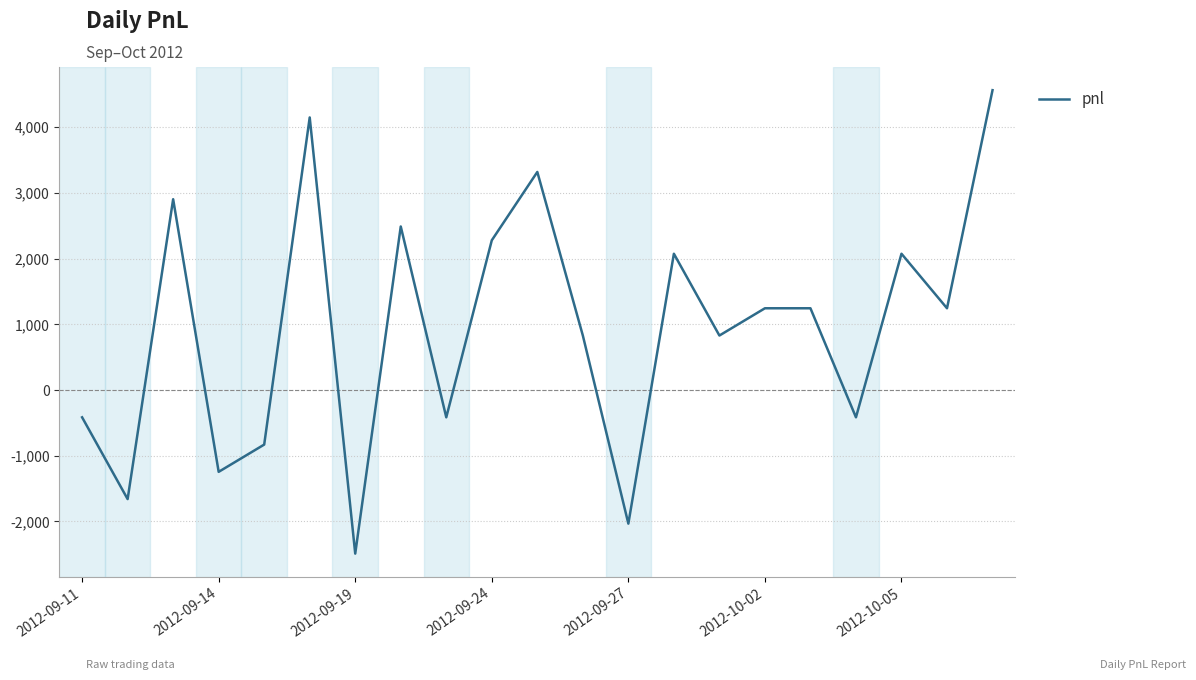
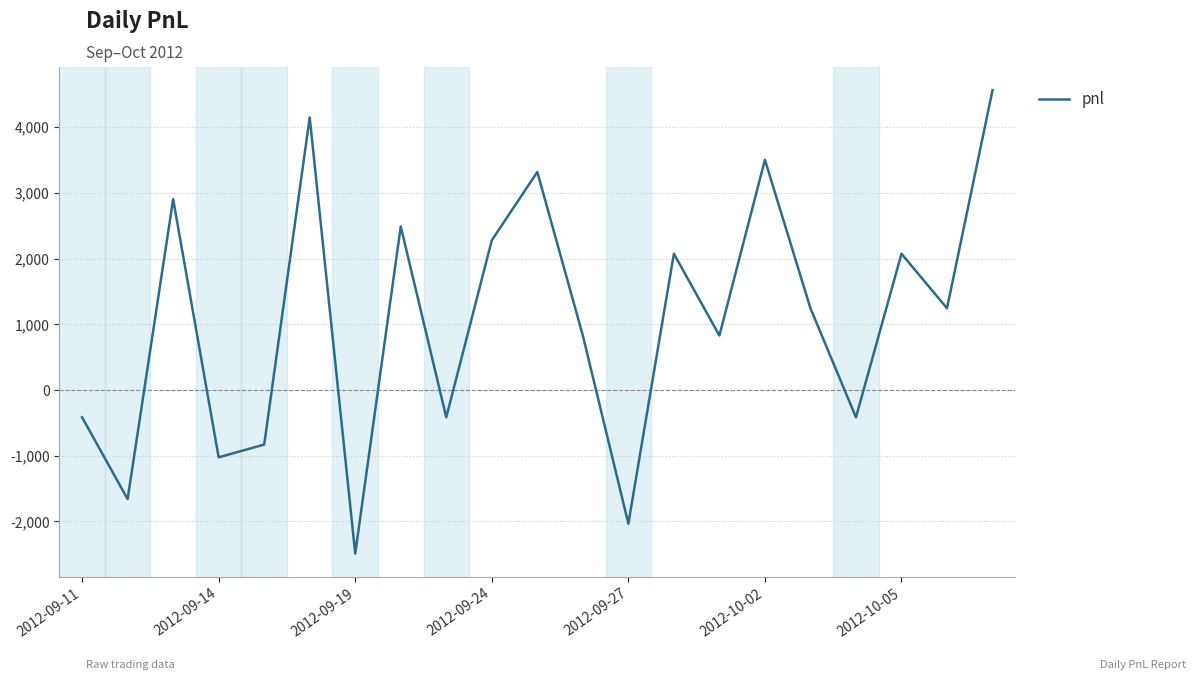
  {
    "2012-09-11": "-400",
-   "2012-09-14": "-1,200",
+   "2012-09-14": "-1,000",
    "2012-09-19": "-2,500",
    "2012-09-24": "2,300",
    "2012-09-27": "-2,000",
-   "2012-10-02": "1,200",
+   "2012-10-02": "3,500",
    "2012-10-05": "2,100"
  }
